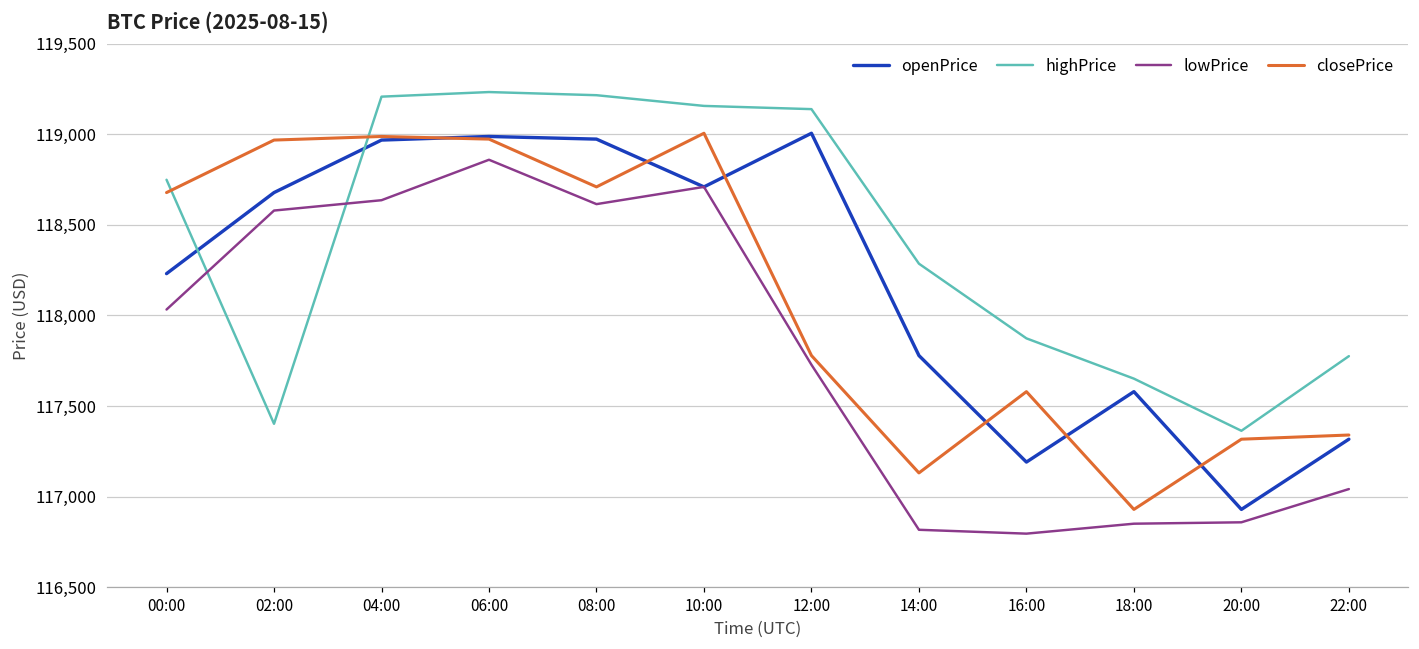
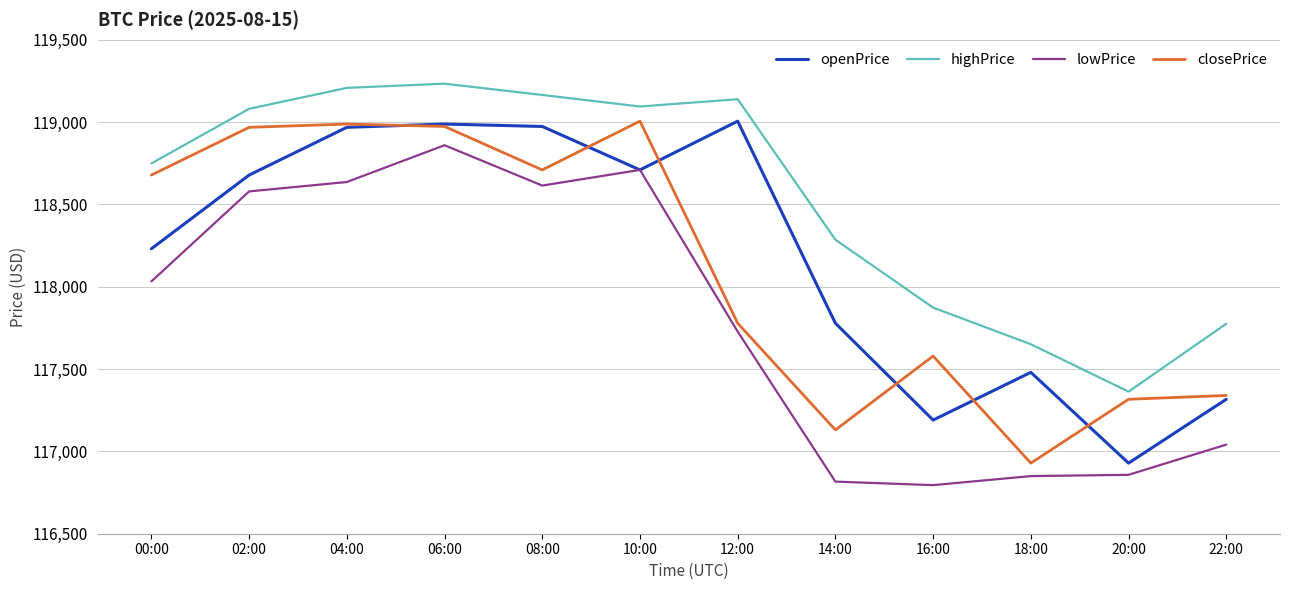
  {
    "openPrice": {
      "00:00": "118,230",
      "02:00": "118,680",
      "04:00": "118,970",
      "08:00": "118,970",
      "12:00": "119,010",
      "14:00": "117,780",
      "16:00": "117,190",
-     "18:00": "117,580",
+     "18:00": "117,480",
      "20:00": "116,930",
      "22:00": "117,320"
    },
    "highPrice": {
      "00:00": "118,750",
-     "02:00": "117,400",
+     "02:00": "119,080",
      "04:00": "119,210",
      "06:00": "119,230",
-     "08:00": "119,220",
-     "10:00": "119,160",
+     "08:00": "119,160",
+     "10:00": "119,090",
      "12:00": "119,140",
      "14:00": "118,290",
      "16:00": "117,870",
      "18:00": "117,650",
      "20:00": "117,360",
      "22:00": "117,780"
    },
    "lowPrice": {
      "00:00": "118,030",
      "02:00": "118,580",
      "04:00": "118,640",
      "06:00": "118,860",
      "08:00": "118,610",
      "12:00": "117,730",
      "14:00": "116,820",
      "16:00": "116,800",
      "18:00": "116,850",
      "20:00": "116,860",
      "22:00": "117,040"
    },
    "closePrice": {
      "00:00": "118,680",
      "02:00": "118,970",
      "04:00": "118,990",
      "08:00": "118,710",
      "10:00": "119,010",
      "12:00": "117,780",
      "14:00": "117,130",
      "16:00": "117,580",
      "18:00": "116,930",
      "20:00": "117,320",
      "22:00": "117,340"
    }
  }
